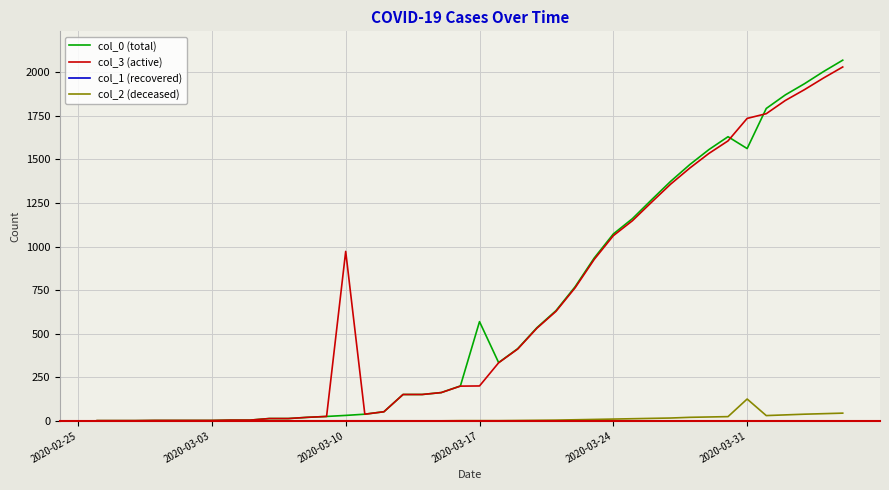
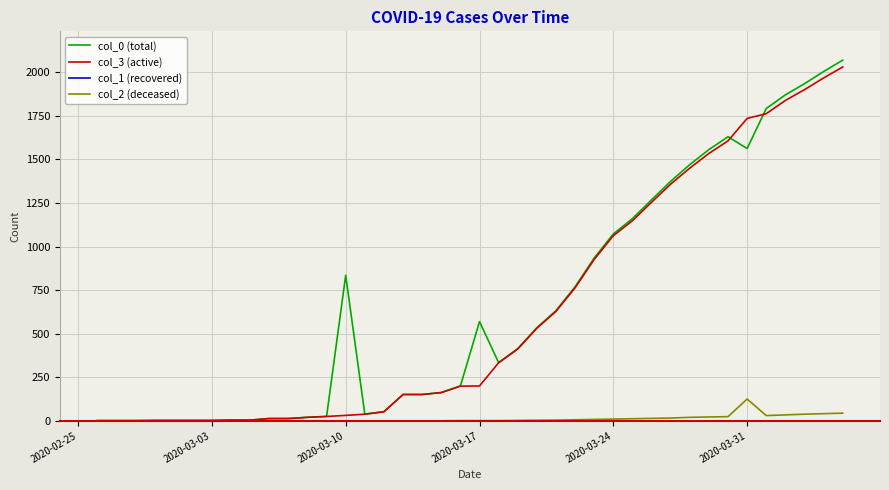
  {
    "col_0 (total)": {
-     "2020-03-10": 30,
+     "2020-03-10": 840,
      "2020-03-17": 570,
      "2020-03-31": 1560
    },
    "col_3 (active)": {
-     "2020-03-10": 970,
+     "2020-03-10": 30,
      "2020-03-17": 200,
      "2020-03-31": 1740
    },
    "col_1 (recovered)": {
      "2020-03-31": 0
    },
    "col_2 (deceased)": {
      "2020-03-31": 130
    }
  }
